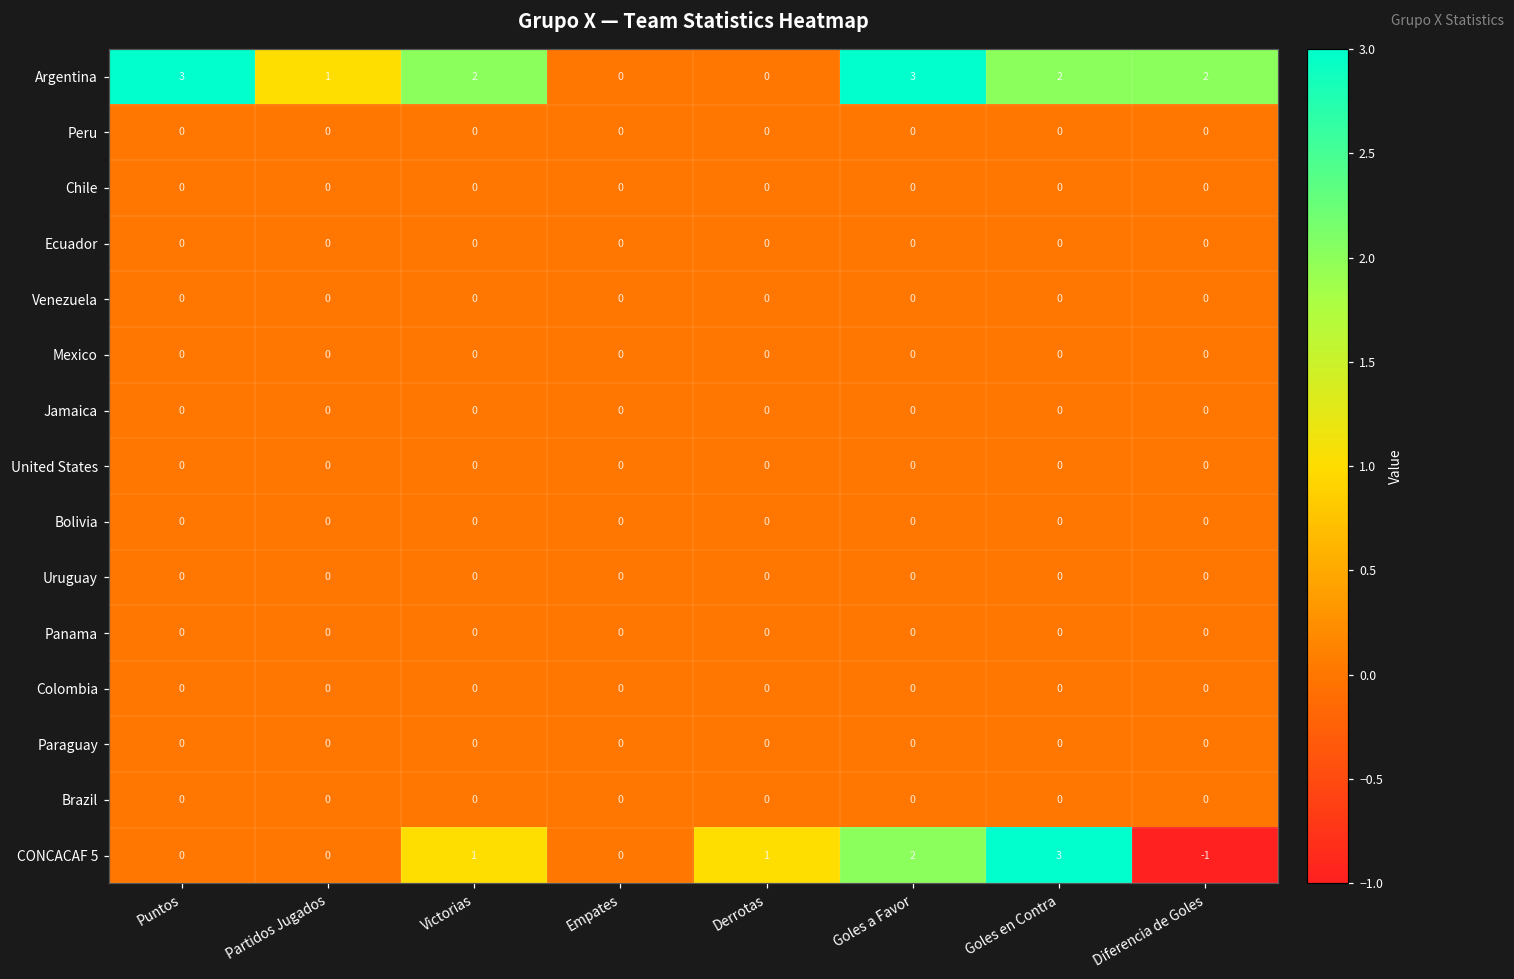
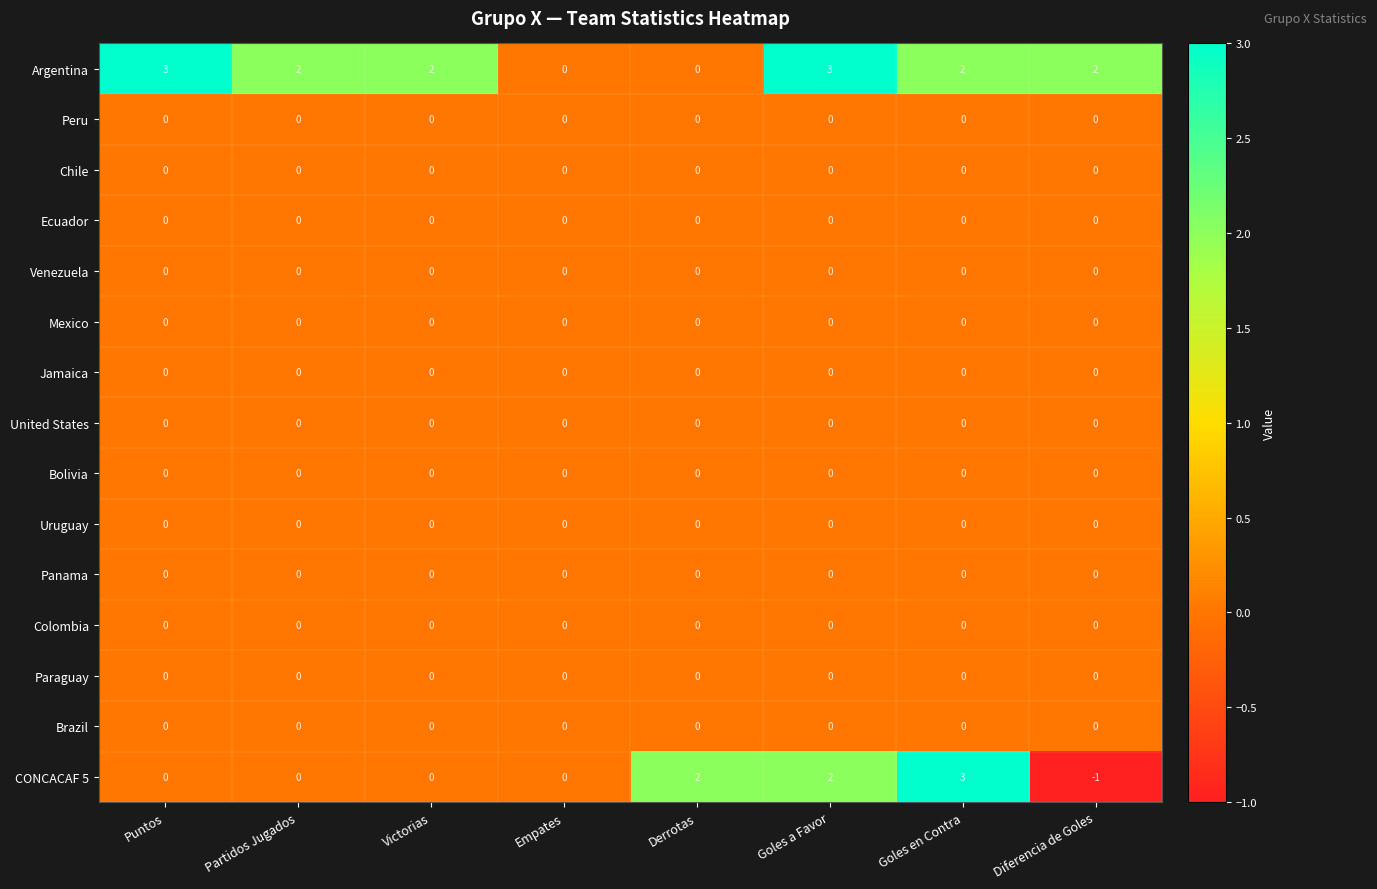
  {
    "Argentina": {
      "Puntos": 3,
-     "Partidos Jugados": 1,
+     "Partidos Jugados": 2,
      "Victorias": 2,
      "Empates": 0,
      "Derrotas": 0,
      "Goles a Favor": 3,
      "Goles en Contra": 2,
      "Diferencia de Goles": 2
    },
    "Peru": {
      "Puntos": 0,
      "Partidos Jugados": 0,
      "Victorias": 0,
      "Empates": 0,
      "Derrotas": 0,
      "Goles a Favor": 0,
      "Goles en Contra": 0,
      "Diferencia de Goles": 0
    },
    "Chile": {
      "Puntos": 0,
      "Partidos Jugados": 0,
      "Victorias": 0,
      "Empates": 0,
      "Derrotas": 0,
      "Goles a Favor": 0,
      "Goles en Contra": 0,
      "Diferencia de Goles": 0
    },
    "Ecuador": {
      "Puntos": 0,
      "Partidos Jugados": 0,
      "Victorias": 0,
      "Empates": 0,
      "Derrotas": 0,
      "Goles a Favor": 0,
      "Goles en Contra": 0,
      "Diferencia de Goles": 0
    },
    "Venezuela": {
      "Puntos": 0,
      "Partidos Jugados": 0,
      "Victorias": 0,
      "Empates": 0,
      "Derrotas": 0,
      "Goles a Favor": 0,
      "Goles en Contra": 0,
      "Diferencia de Goles": 0
    },
    "Mexico": {
      "Puntos": 0,
      "Partidos Jugados": 0,
      "Victorias": 0,
      "Empates": 0,
      "Derrotas": 0,
      "Goles a Favor": 0,
      "Goles en Contra": 0,
      "Diferencia de Goles": 0
    },
    "Jamaica": {
      "Puntos": 0,
      "Partidos Jugados": 0,
      "Victorias": 0,
      "Empates": 0,
      "Derrotas": 0,
      "Goles a Favor": 0,
      "Goles en Contra": 0,
      "Diferencia de Goles": 0
    },
    "United States": {
      "Puntos": 0,
      "Partidos Jugados": 0,
      "Victorias": 0,
      "Empates": 0,
      "Derrotas": 0,
      "Goles a Favor": 0,
      "Goles en Contra": 0,
      "Diferencia de Goles": 0
    },
    "Bolivia": {
      "Puntos": 0,
      "Partidos Jugados": 0,
      "Victorias": 0,
      "Empates": 0,
      "Derrotas": 0,
      "Goles a Favor": 0,
      "Goles en Contra": 0,
      "Diferencia de Goles": 0
    },
    "Uruguay": {
      "Puntos": 0,
      "Partidos Jugados": 0,
      "Victorias": 0,
      "Empates": 0,
      "Derrotas": 0,
      "Goles a Favor": 0,
      "Goles en Contra": 0,
      "Diferencia de Goles": 0
    },
    "Panama": {
      "Puntos": 0,
      "Partidos Jugados": 0,
      "Victorias": 0,
      "Empates": 0,
      "Derrotas": 0,
      "Goles a Favor": 0,
      "Goles en Contra": 0,
      "Diferencia de Goles": 0
    },
    "Colombia": {
      "Puntos": 0,
      "Partidos Jugados": 0,
      "Victorias": 0,
      "Empates": 0,
      "Derrotas": 0,
      "Goles a Favor": 0,
      "Goles en Contra": 0,
      "Diferencia de Goles": 0
    },
    "Paraguay": {
      "Puntos": 0,
      "Partidos Jugados": 0,
      "Victorias": 0,
      "Empates": 0,
      "Derrotas": 0,
      "Goles a Favor": 0,
      "Goles en Contra": 0,
      "Diferencia de Goles": 0
    },
    "Brazil": {
      "Puntos": 0,
      "Partidos Jugados": 0,
      "Victorias": 0,
      "Empates": 0,
      "Derrotas": 0,
      "Goles a Favor": 0,
      "Goles en Contra": 0,
      "Diferencia de Goles": 0
    },
    "CONCACAF 5": {
      "Puntos": 0,
      "Partidos Jugados": 0,
-     "Victorias": 1,
+     "Victorias": 0,
      "Empates": 0,
-     "Derrotas": 1,
+     "Derrotas": 2,
      "Goles a Favor": 2,
      "Goles en Contra": 3,
      "Diferencia de Goles": -1
    }
  }
